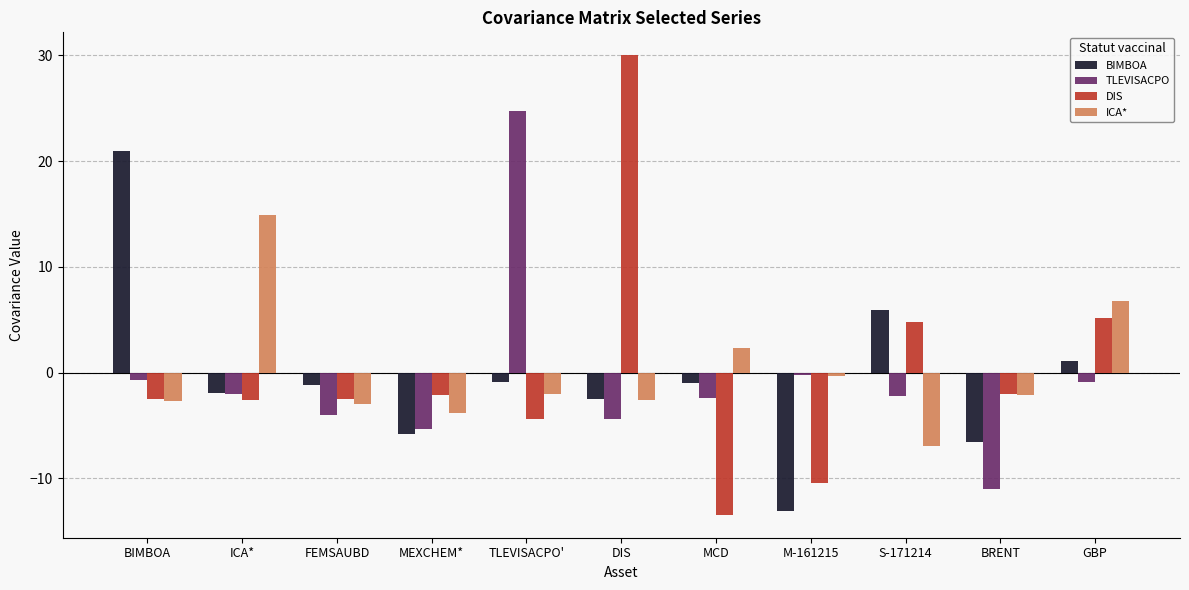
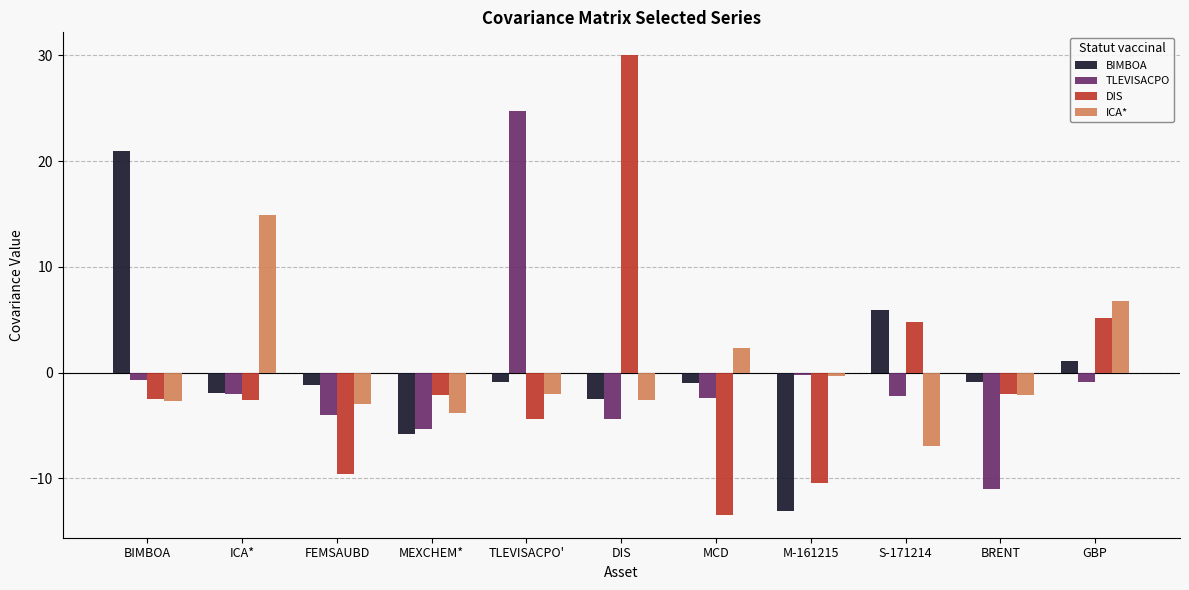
  {
    "BIMBOA": {
      "BIMBOA": 20.9,
      "ICA*": -1.9,
      "FEMSAUBD": -1.2,
      "MEXCHEM*": -5.8,
      "TLEVISACPO'": -0.9,
      "DIS": -2.5,
      "MCD": -1.0,
      "M-161215": -13.0,
      "S-171214": 6.0,
-     "BRENT": -6.6,
+     "BRENT": -0.9,
      "GBP": 1.1
    },
    "TLEVISACPO": {
      "BIMBOA": -0.7,
      "ICA*": -2.0,
      "FEMSAUBD": -4.0,
      "MEXCHEM*": -5.3,
      "TLEVISACPO'": 24.8,
      "DIS": -4.4,
      "MCD": -2.4,
      "M-161215": -0.3,
      "S-171214": -2.2,
      "BRENT": -11.0,
      "GBP": -0.9
    },
    "DIS": {
      "BIMBOA": -2.5,
      "ICA*": -2.6,
-     "FEMSAUBD": -2.5,
+     "FEMSAUBD": -9.6,
      "MEXCHEM*": -2.1,
      "TLEVISACPO'": -4.4,
      "DIS": 30.0,
      "MCD": -13.4,
      "M-161215": -10.4,
      "S-171214": 4.8,
      "BRENT": -2.0,
      "GBP": 5.2
    },
    "ICA*": {
      "BIMBOA": -2.7,
      "ICA*": 14.9,
      "FEMSAUBD": -2.9,
      "MEXCHEM*": -3.9,
      "TLEVISACPO'": -2.0,
      "DIS": -2.6,
      "MCD": 2.4,
      "M-161215": -0.3,
      "S-171214": -7.0,
      "BRENT": -2.1,
      "GBP": 6.8
    }
  }
